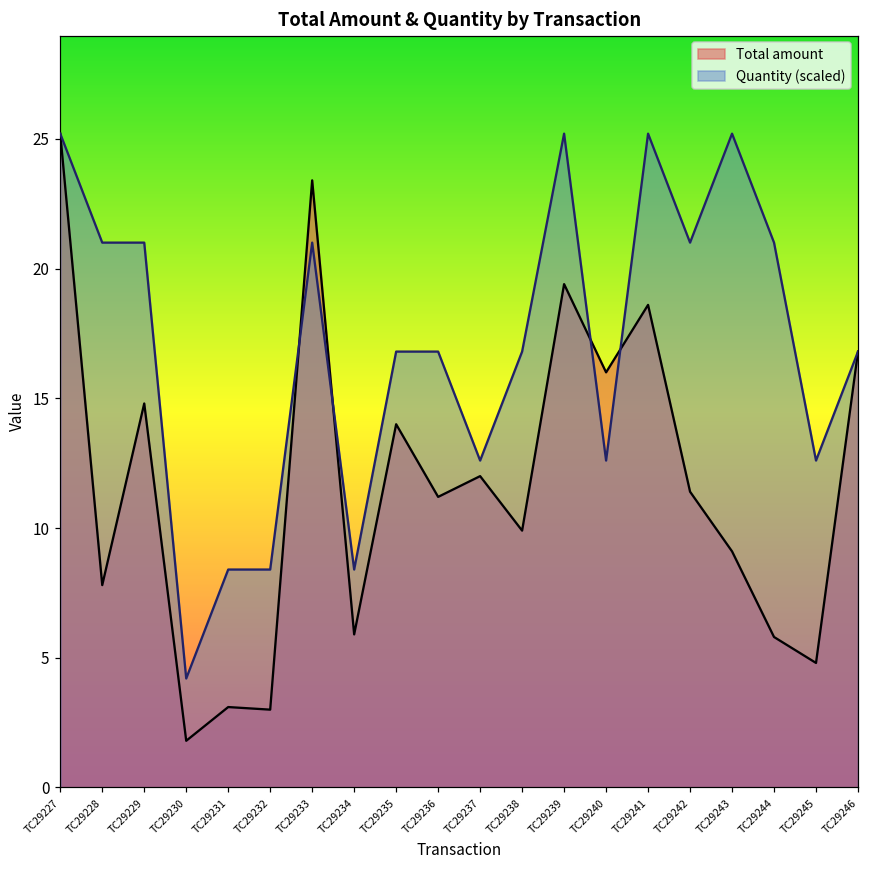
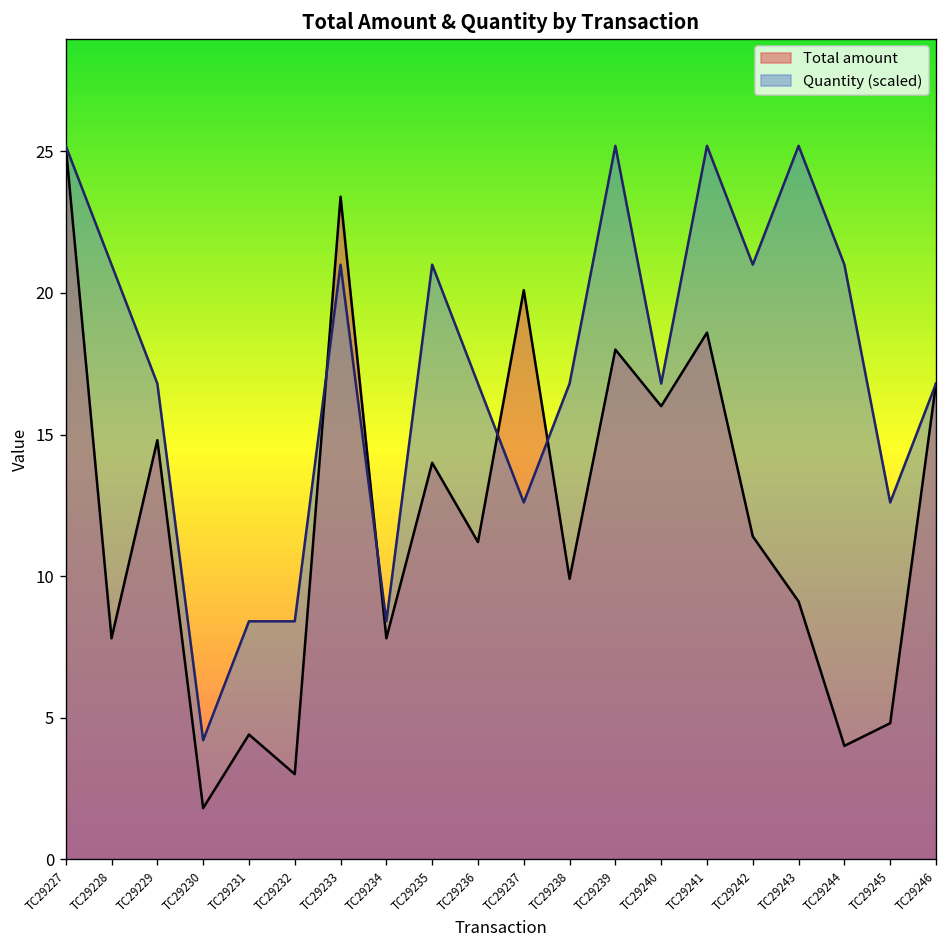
  {
    "Total amount": {
      "TC29228": 7.8,
      "TC29229": 14.8,
      "TC29230": 1.8,
-     "TC29231": 3.1,
+     "TC29231": 4.4,
      "TC29232": 3.0,
      "TC29233": 23.4,
-     "TC29234": 5.9,
+     "TC29234": 7.8,
      "TC29235": 14.0,
      "TC29236": 11.2,
-     "TC29237": 12.0,
+     "TC29237": 20.1,
      "TC29238": 9.9,
-     "TC29239": 19.4,
+     "TC29239": 18.0,
      "TC29240": 16.0,
      "TC29241": 18.6,
      "TC29242": 11.4,
      "TC29243": 9.1,
-     "TC29244": 5.8,
+     "TC29244": 4.0,
      "TC29245": 4.8
    },
    "Quantity (scaled)": {
      "TC29228": 21.0,
-     "TC29229": 21.0,
+     "TC29229": 16.8,
      "TC29230": 4.2,
      "TC29231": 8.4,
      "TC29232": 8.4,
      "TC29233": 21.0,
      "TC29234": 8.4,
-     "TC29235": 16.8,
+     "TC29235": 21.0,
      "TC29236": 16.8,
      "TC29237": 12.6,
      "TC29238": 16.8,
      "TC29239": 25.2,
-     "TC29240": 12.6,
+     "TC29240": 16.8,
      "TC29241": 25.2,
      "TC29242": 21.0,
      "TC29243": 25.2,
      "TC29244": 21.0,
      "TC29245": 12.6
    }
  }
